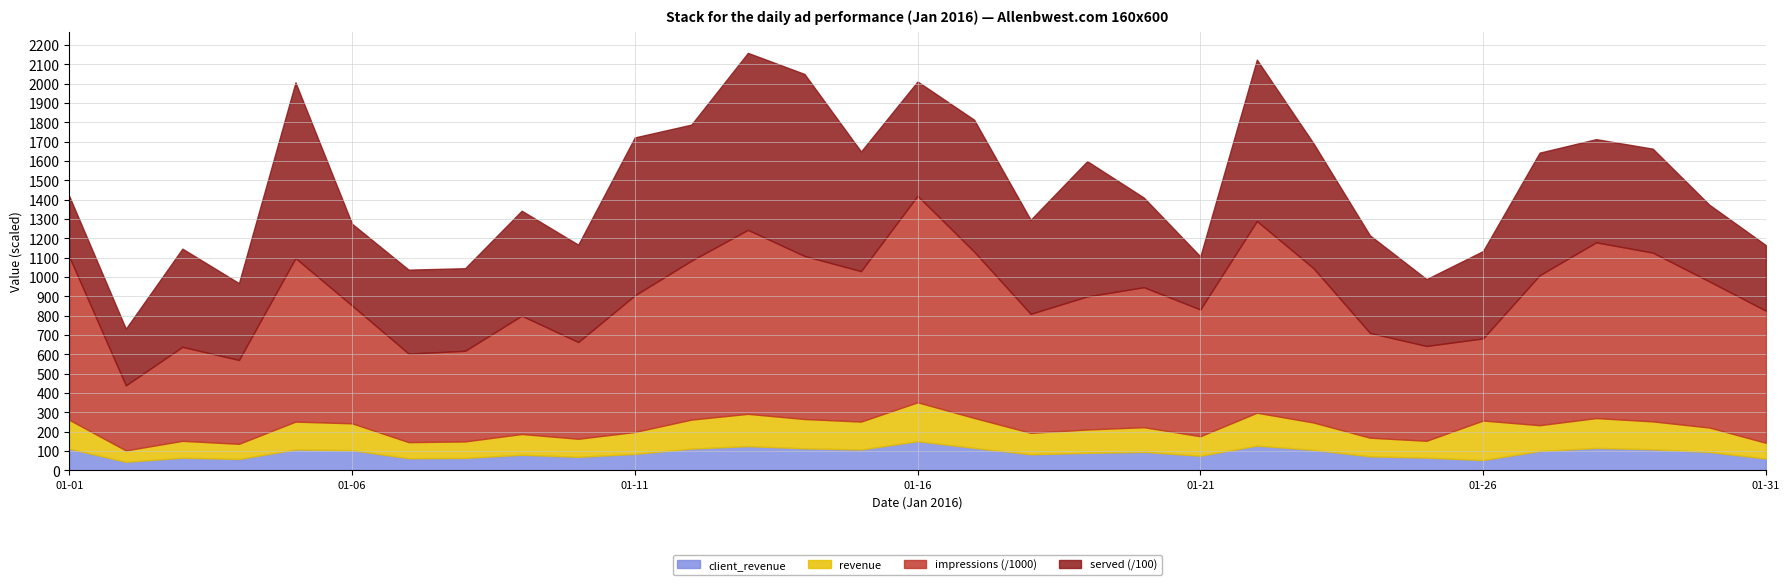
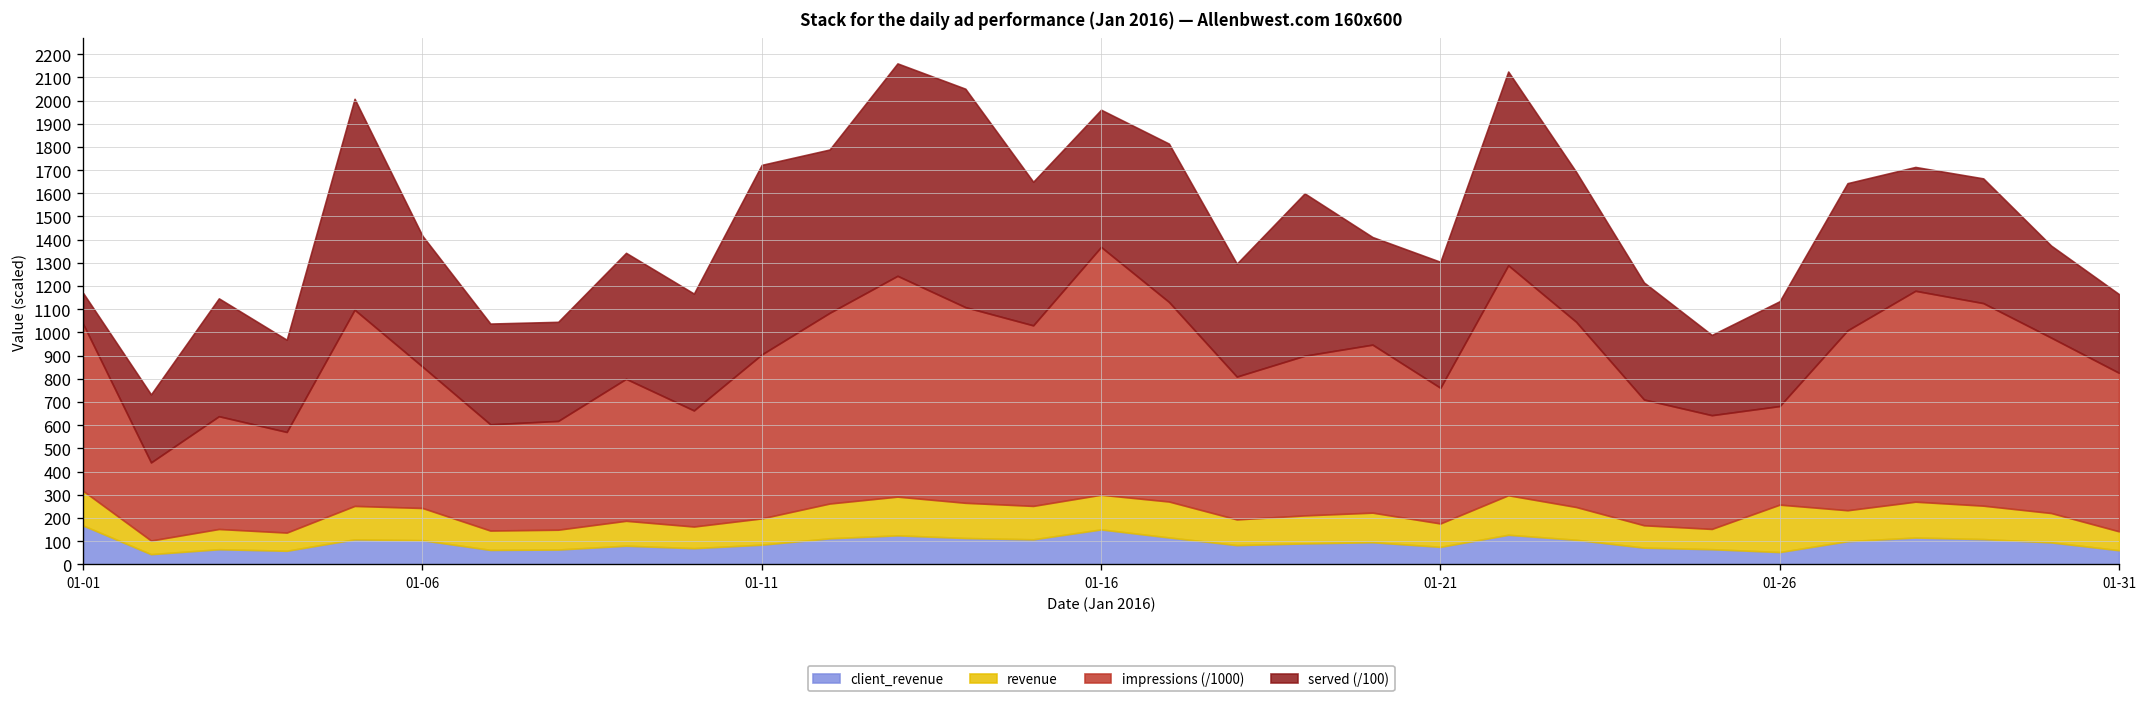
  {
    "client_revenue": {
-     "01-01": 110,
+     "01-01": 170,
      "01-06": 100,
      "01-11": 90,
      "01-16": 150,
      "01-21": 80,
      "01-26": 50,
      "01-31": 60
    },
    "revenue": {
      "01-01": 150,
      "01-06": 140,
      "01-11": 110,
-     "01-16": 200,
+     "01-16": 150,
      "01-21": 100,
      "01-26": 200,
      "01-31": 80
    },
    "impressions (/1000)": {
-     "01-01": 840,
+     "01-01": 720,
      "01-06": 610,
      "01-11": 710,
      "01-16": 1070,
-     "01-21": 660,
+     "01-21": 580,
      "01-26": 430,
      "01-31": 680
    },
    "served (/100)": {
-     "01-01": 310,
-     "01-06": 420,
+     "01-01": 130,
+     "01-06": 560,
      "01-11": 820,
      "01-16": 590,
-     "01-21": 270,
+     "01-21": 540,
      "01-26": 450,
      "01-31": 340
    }
  }
